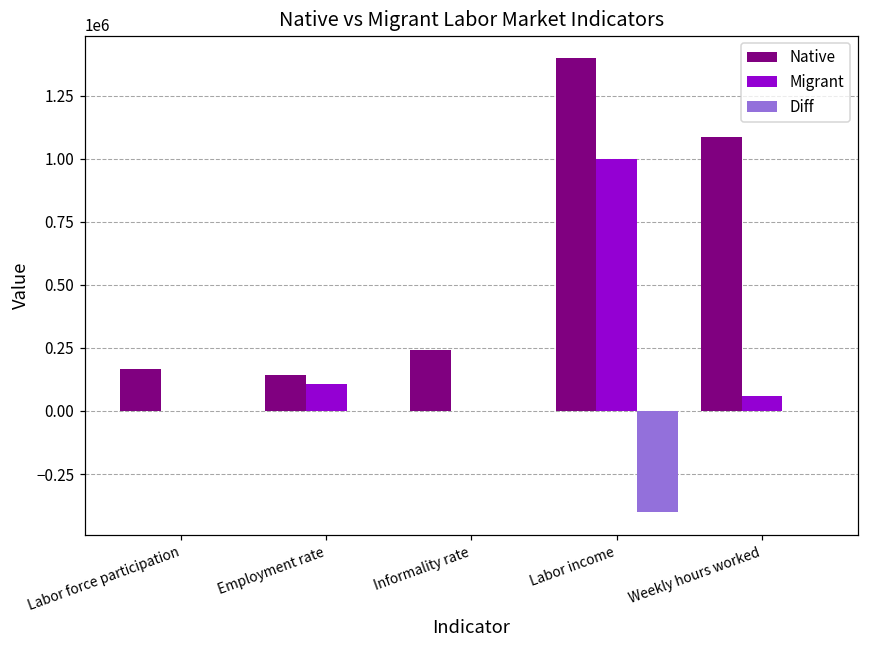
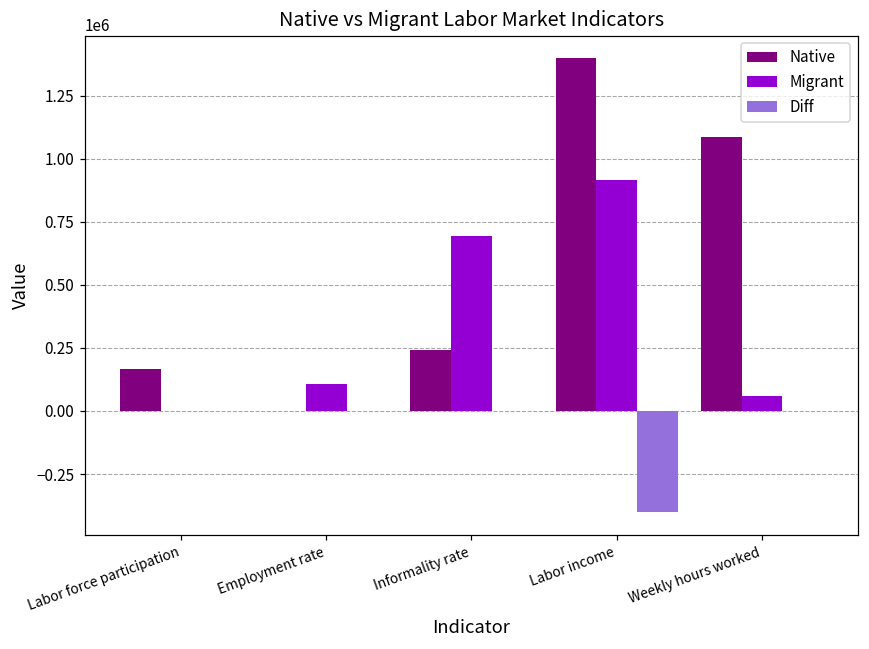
  {
    "Native": {
      "Labor force participation": 170000,
-     "Employment rate": 140000,
+     "Employment rate": 0,
      "Informality rate": 240000,
      "Labor income": 1400000,
      "Weekly hours worked": 1090000
    },
    "Migrant": {
      "Employment rate": 110000,
-     "Informality rate": 0,
-     "Labor income": 1000000,
+     "Informality rate": 700000,
+     "Labor income": 920000,
      "Weekly hours worked": 60000
    },
    "Diff": {
      "Labor income": -400000
    }
  }
